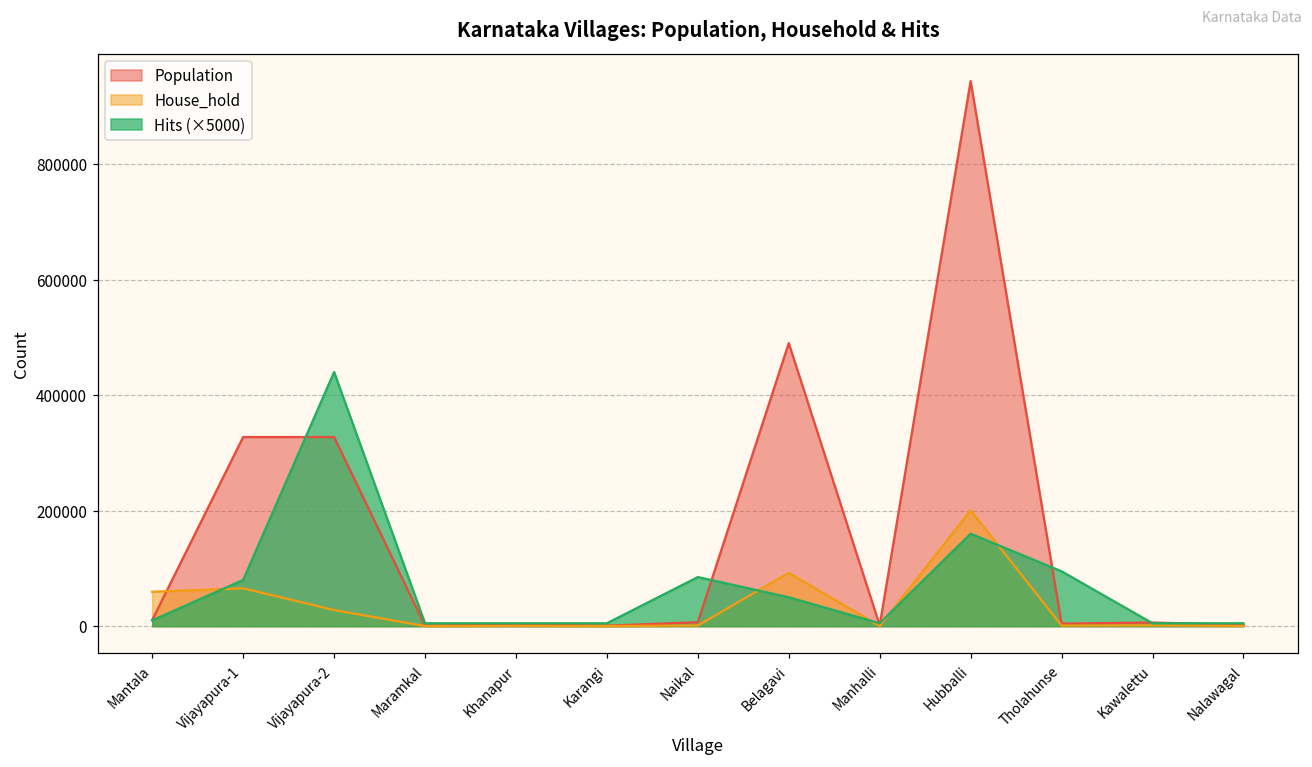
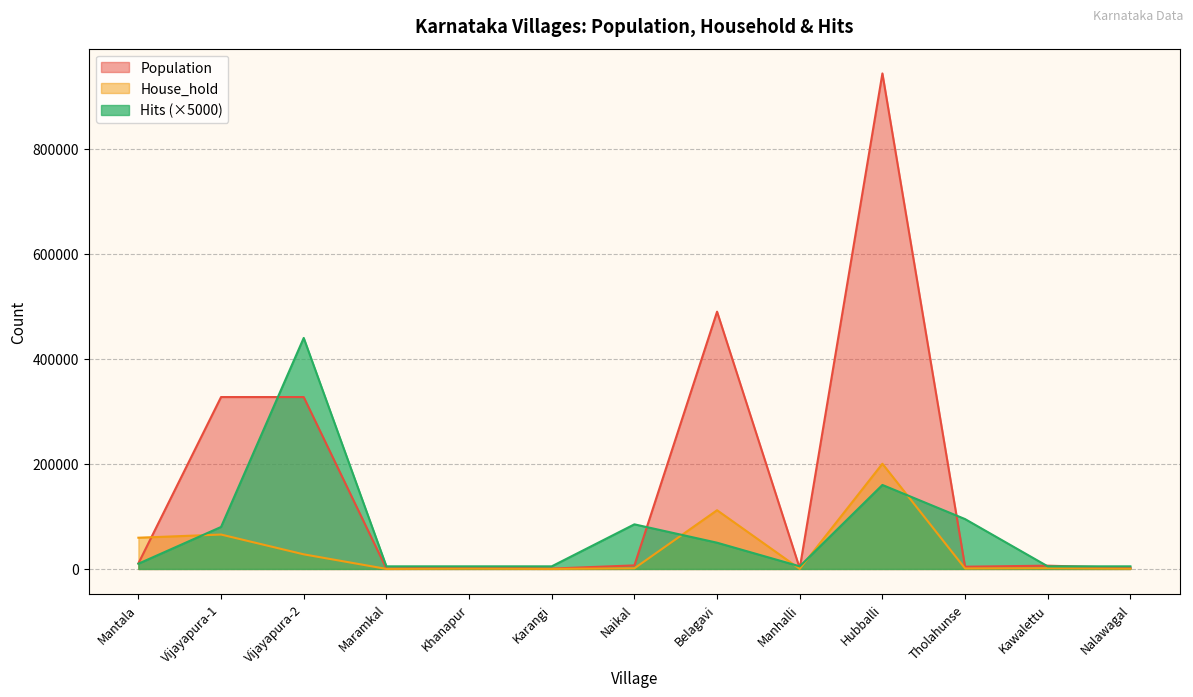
  {
    "Population": {
      "Vijayapura-1": 330000,
      "Vijayapura-2": 330000,
      "Naikal": 10000,
      "Belagavi": 490000,
      "Hubballi": 940000
    },
    "House_hold": {
      "Mantala": 60000,
      "Vijayapura-1": 70000,
      "Vijayapura-2": 30000,
      "Naikal": 0,
-     "Belagavi": 90000,
+     "Belagavi": 110000,
      "Hubballi": 200000
    },
    "Hits (×5000)": {
      "Vijayapura-1": 80000,
      "Vijayapura-2": 440000,
      "Naikal": 90000,
      "Belagavi": 50000,
      "Hubballi": 160000,
      "Tholahunse": 100000
    }
  }
